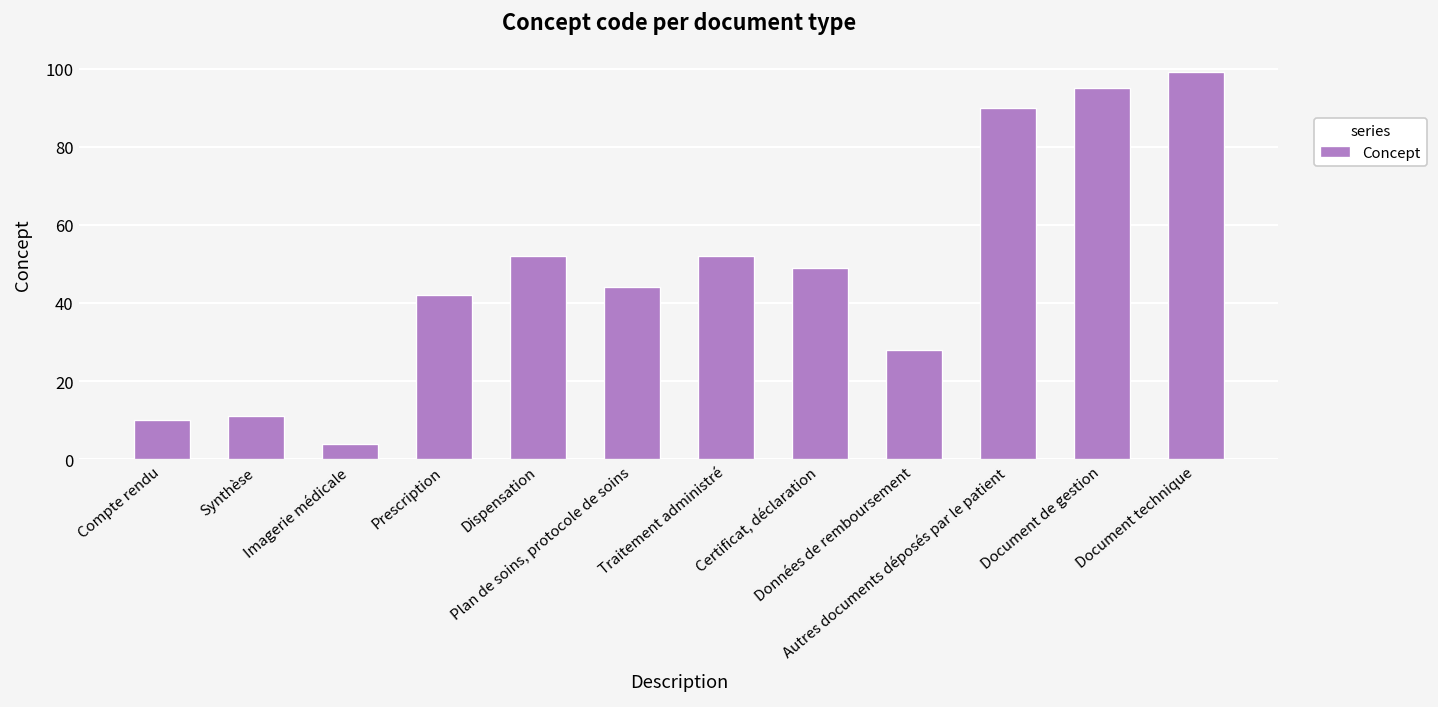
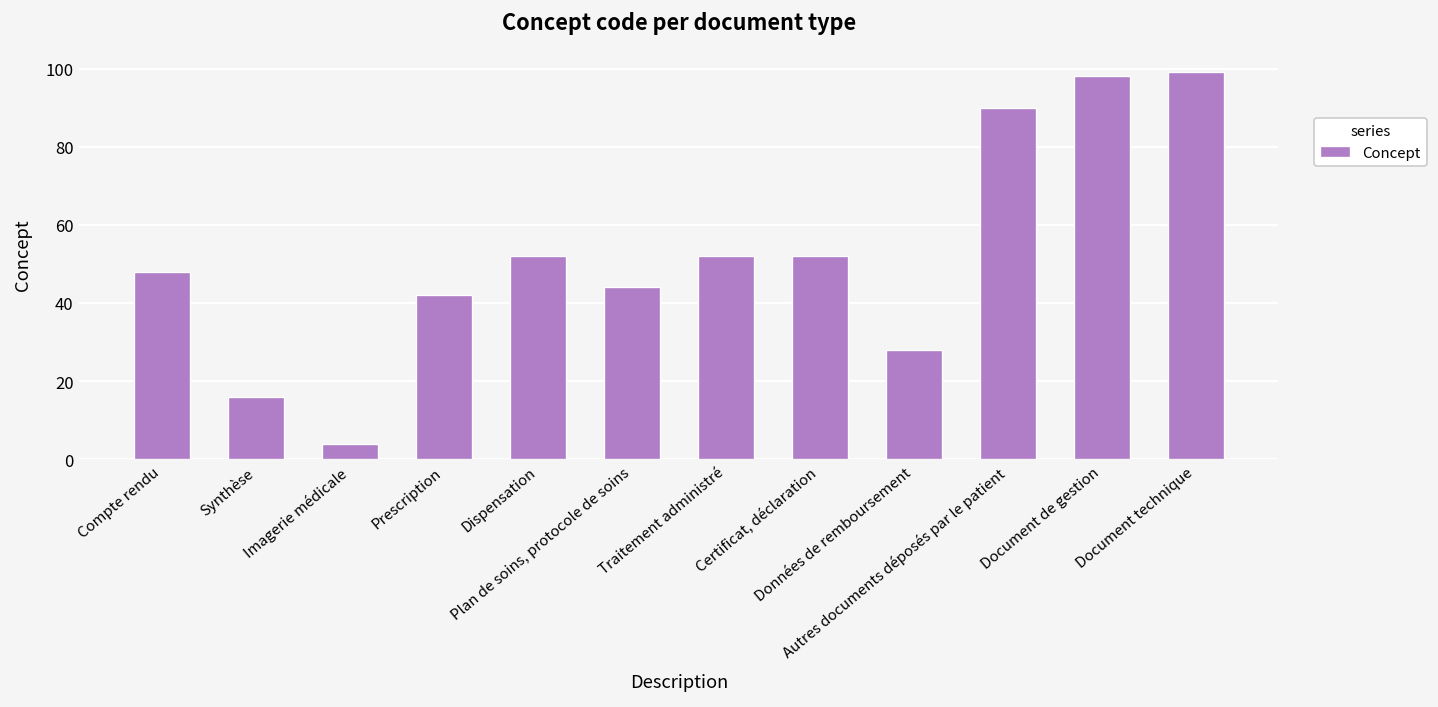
  {
-   "Compte rendu": 10,
-   "Synthèse": 11,
+   "Compte rendu": 48,
+   "Synthèse": 16,
    "Imagerie médicale": 4,
    "Prescription": 42,
    "Dispensation": 52,
    "Plan de soins, protocole de soins": 44,
    "Traitement administré": 52,
-   "Certificat, déclaration": 49,
+   "Certificat, déclaration": 52,
    "Données de remboursement": 28,
    "Autres documents déposés par le patient": 90,
-   "Document de gestion": 95,
+   "Document de gestion": 98,
    "Document technique": 99
  }
